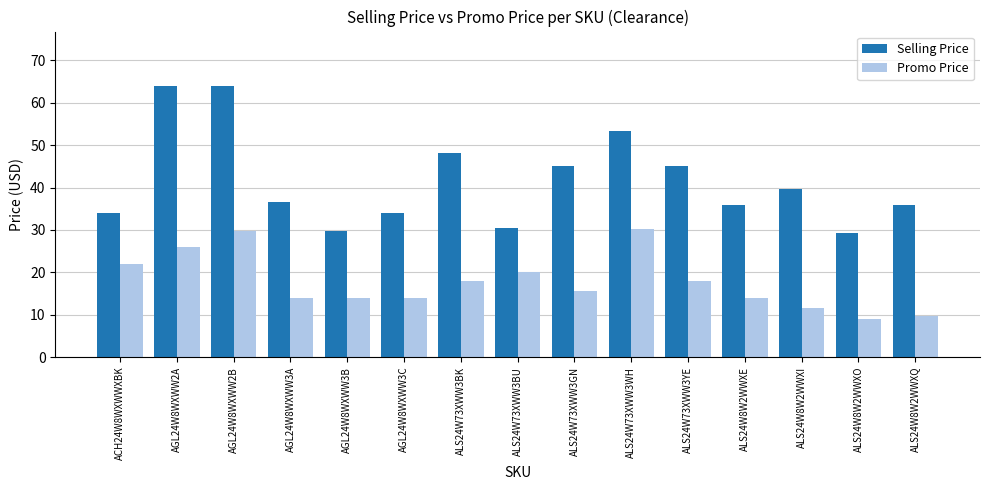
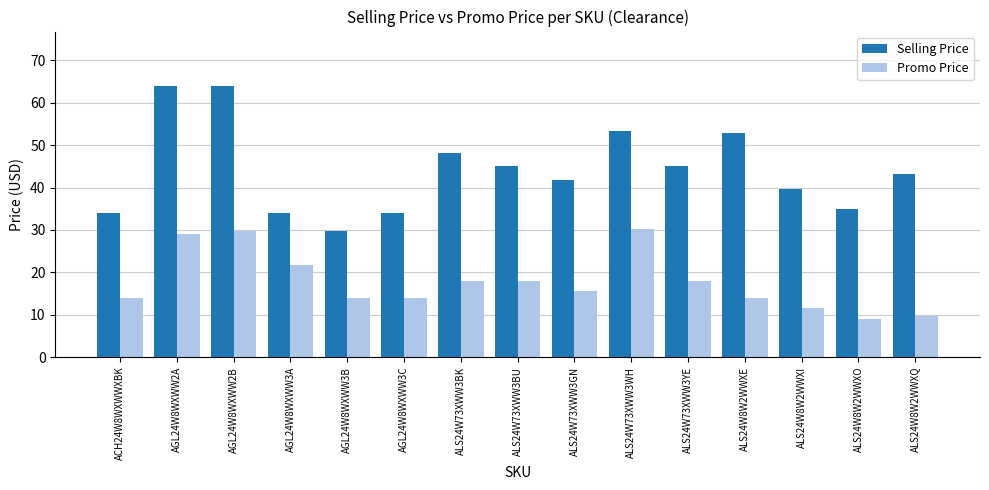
  {
    "Selling Price": {
      "ACH24W8WXWWXBK": 34,
      "AGL24W8WXWW2A": 64,
      "AGL24W8WXWW2B": 64,
-     "AGL24W8WXWW3A": 37,
+     "AGL24W8WXWW3A": 34,
      "AGL24W8WXWW3B": 30,
      "AGL24W8WXWW3C": 34,
      "ALS24W73XWW3BK": 48,
-     "ALS24W73XWW3BU": 30,
-     "ALS24W73XWW3GN": 45,
+     "ALS24W73XWW3BU": 45,
+     "ALS24W73XWW3GN": 42,
      "ALS24W73XWW3WH": 53,
      "ALS24W73XWW3YE": 45,
-     "ALS24W8W2WWXE": 36,
+     "ALS24W8W2WWXE": 53,
      "ALS24W8W2WWXI": 40,
-     "ALS24W8W2WWXO": 29,
-     "ALS24W8W2WWXQ": 36
+     "ALS24W8W2WWXO": 35,
+     "ALS24W8W2WWXQ": 43
    },
    "Promo Price": {
-     "ACH24W8WXWWXBK": 22,
-     "AGL24W8WXWW2A": 26,
+     "ACH24W8WXWWXBK": 14,
+     "AGL24W8WXWW2A": 29,
      "AGL24W8WXWW2B": 30,
-     "AGL24W8WXWW3A": 14,
+     "AGL24W8WXWW3A": 22,
      "AGL24W8WXWW3B": 14,
      "AGL24W8WXWW3C": 14,
      "ALS24W73XWW3BK": 18,
-     "ALS24W73XWW3BU": 20,
+     "ALS24W73XWW3BU": 18,
      "ALS24W73XWW3GN": 16,
      "ALS24W73XWW3WH": 30,
      "ALS24W73XWW3YE": 18,
      "ALS24W8W2WWXE": 14,
      "ALS24W8W2WWXI": 11,
      "ALS24W8W2WWXO": 9,
      "ALS24W8W2WWXQ": 10
    }
  }
